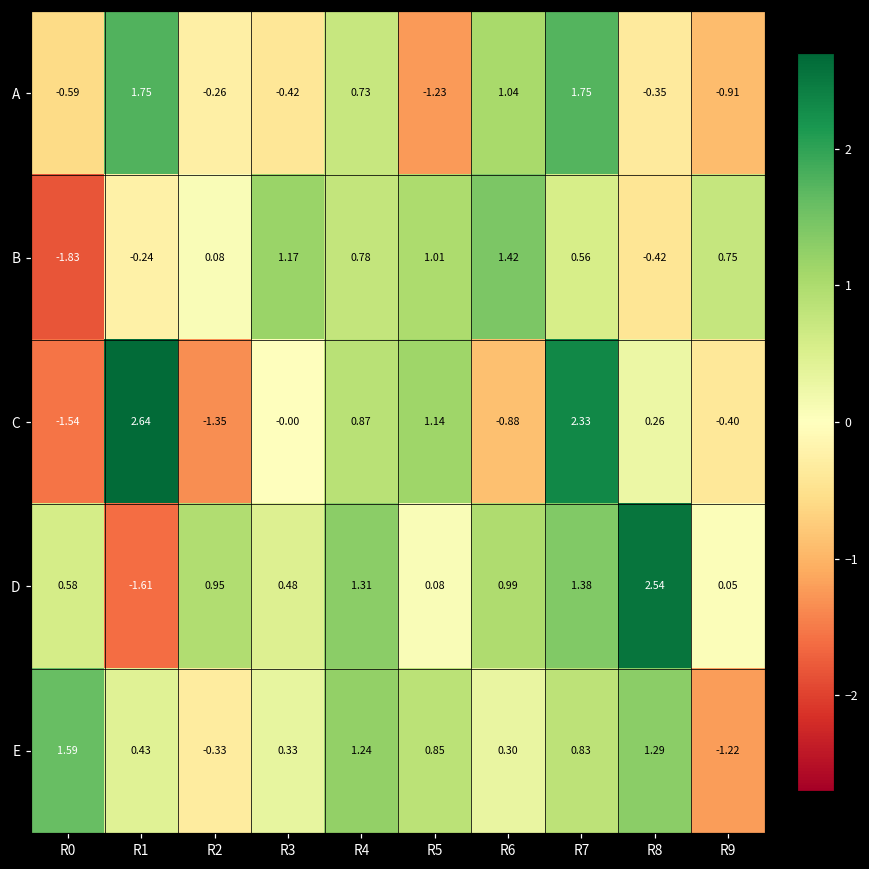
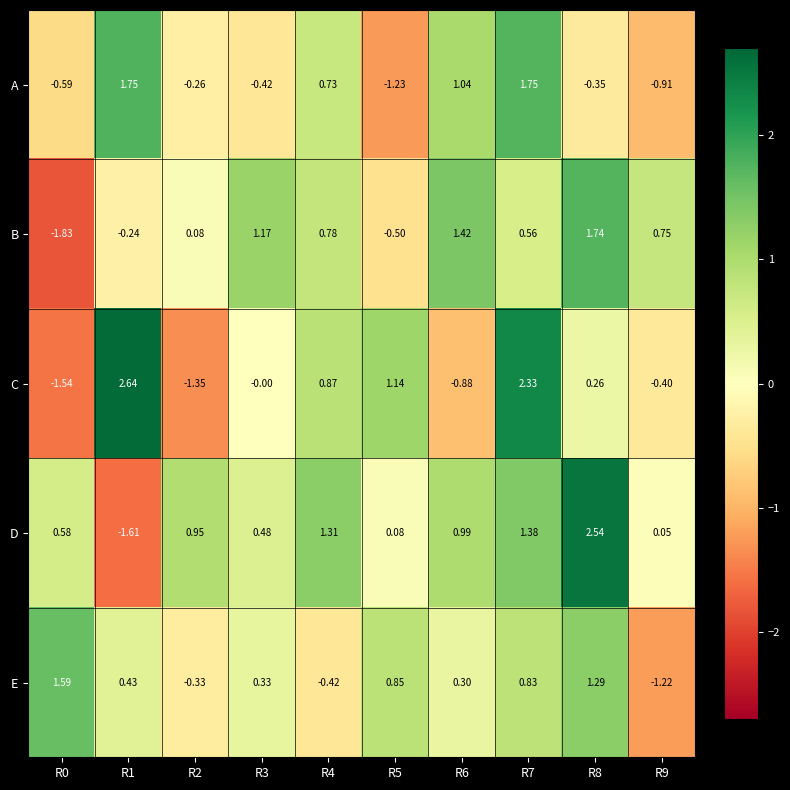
  {
    "A": {
      "R0": -0.59,
      "R1": 1.75,
      "R2": -0.26,
      "R3": -0.42,
      "R4": 0.73,
      "R5": -1.23,
      "R6": 1.04,
      "R7": 1.75,
      "R8": -0.35,
      "R9": -0.91
    },
    "B": {
      "R0": -1.83,
      "R1": -0.24,
      "R2": 0.08,
      "R3": 1.17,
      "R4": 0.78,
-     "R5": 1.01,
+     "R5": -0.50,
      "R6": 1.42,
      "R7": 0.56,
-     "R8": -0.42,
+     "R8": 1.74,
      "R9": 0.75
    },
    "C": {
      "R0": -1.54,
      "R1": 2.64,
      "R2": -1.35,
      "R3": -0.00,
      "R4": 0.87,
      "R5": 1.14,
      "R6": -0.88,
      "R7": 2.33,
      "R8": 0.26,
      "R9": -0.40
    },
    "D": {
      "R0": 0.58,
      "R1": -1.61,
      "R2": 0.95,
      "R3": 0.48,
      "R4": 1.31,
      "R5": 0.08,
      "R6": 0.99,
      "R7": 1.38,
      "R8": 2.54,
      "R9": 0.05
    },
    "E": {
      "R0": 1.59,
      "R1": 0.43,
      "R2": -0.33,
      "R3": 0.33,
-     "R4": 1.24,
+     "R4": -0.42,
      "R5": 0.85,
      "R6": 0.30,
      "R7": 0.83,
      "R8": 1.29,
      "R9": -1.22
    }
  }
